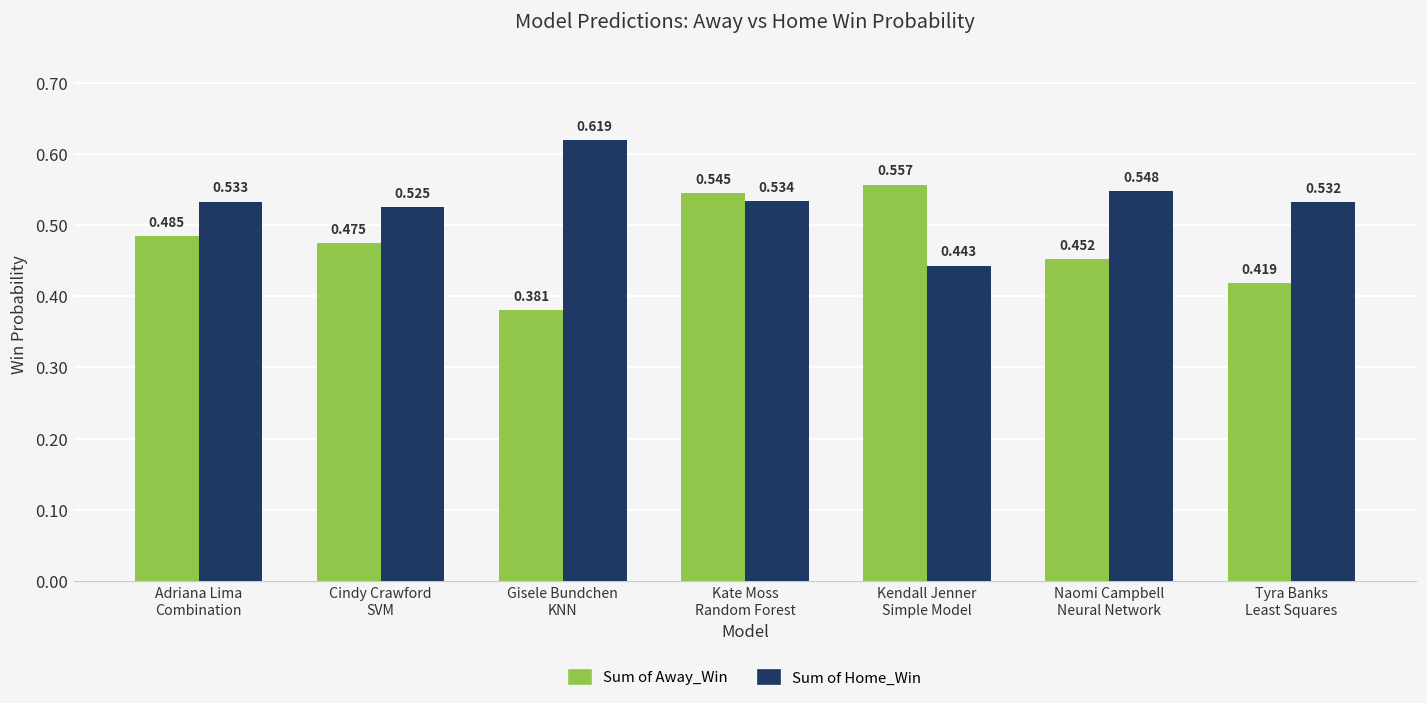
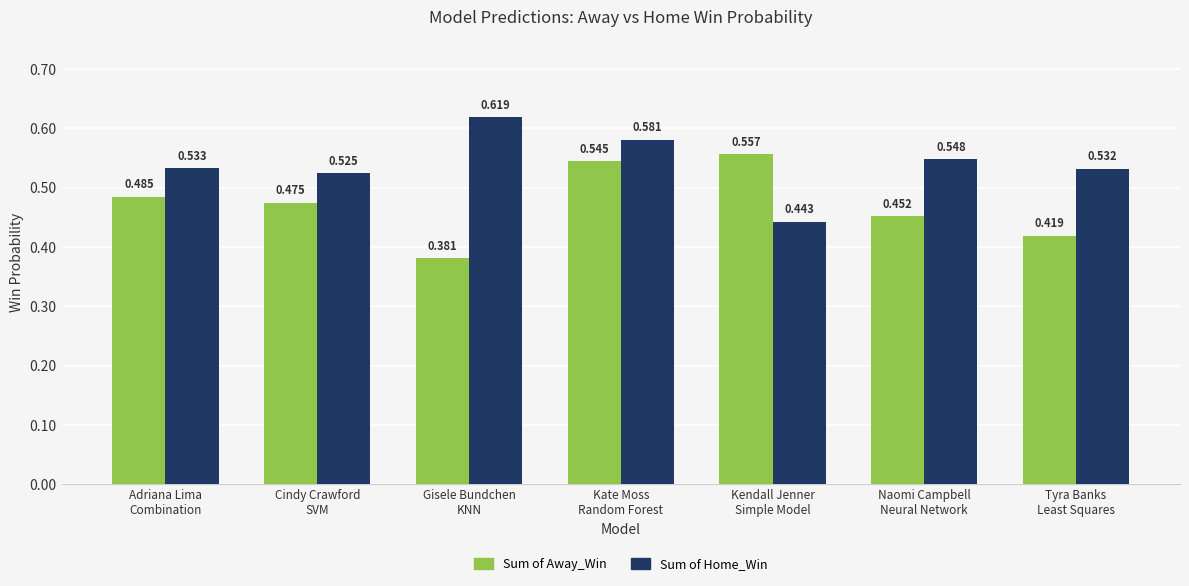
  {
    "Sum of Away_Win": {
      "Adriana Lima Combination": 0.485,
      "Cindy Crawford SVM": 0.475,
      "Gisele Bundchen KNN": 0.381,
      "Kate Moss Random Forest": 0.545,
      "Kendall Jenner Simple Model": 0.557,
      "Naomi Campbell Neural Network": 0.452,
      "Tyra Banks Least Squares": 0.419
    },
    "Sum of Home_Win": {
      "Adriana Lima Combination": 0.533,
      "Cindy Crawford SVM": 0.525,
      "Gisele Bundchen KNN": 0.619,
-     "Kate Moss Random Forest": 0.534,
+     "Kate Moss Random Forest": 0.581,
      "Kendall Jenner Simple Model": 0.443,
      "Naomi Campbell Neural Network": 0.548,
      "Tyra Banks Least Squares": 0.532
    }
  }
